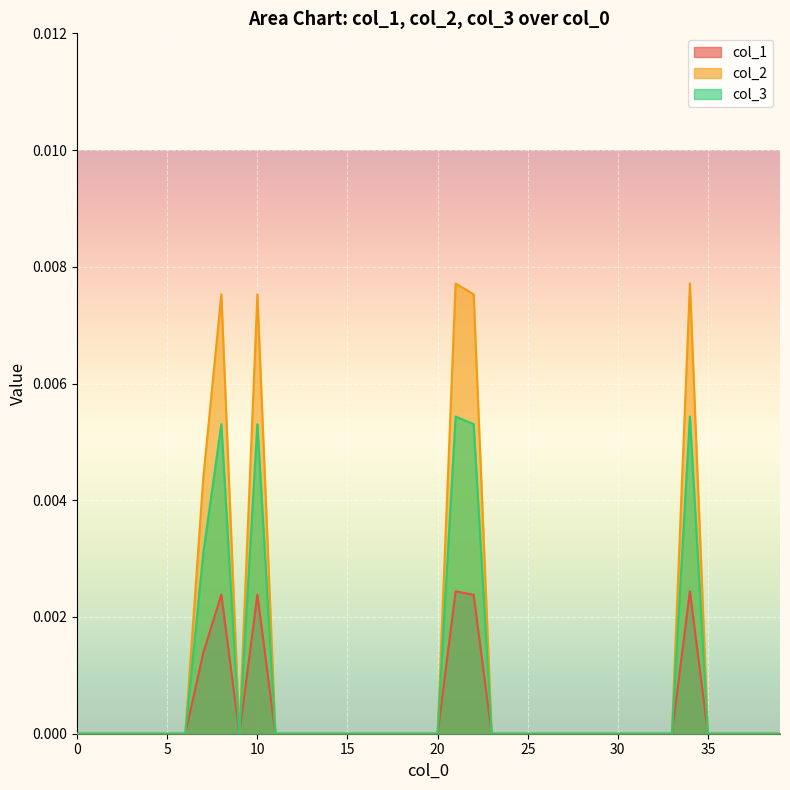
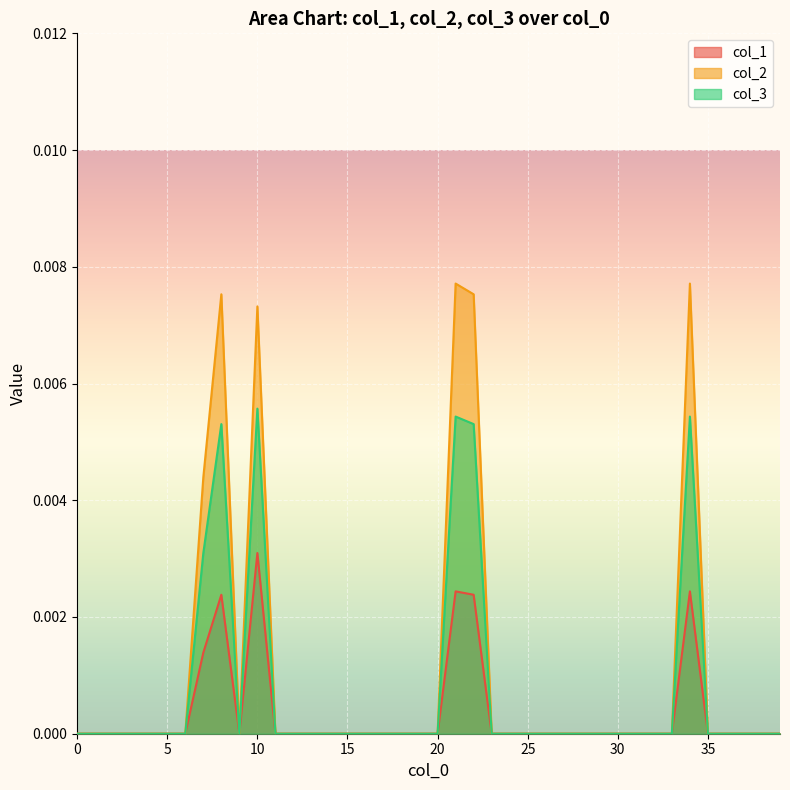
  {
    "col_1": {
-     "10": 0.0024
+     "10": 0.0031
    },
    "col_2": {
-     "10": 0.0075
+     "10": 0.0073
    },
    "col_3": {
-     "10": 0.0053
+     "10": 0.0056
    }
  }
